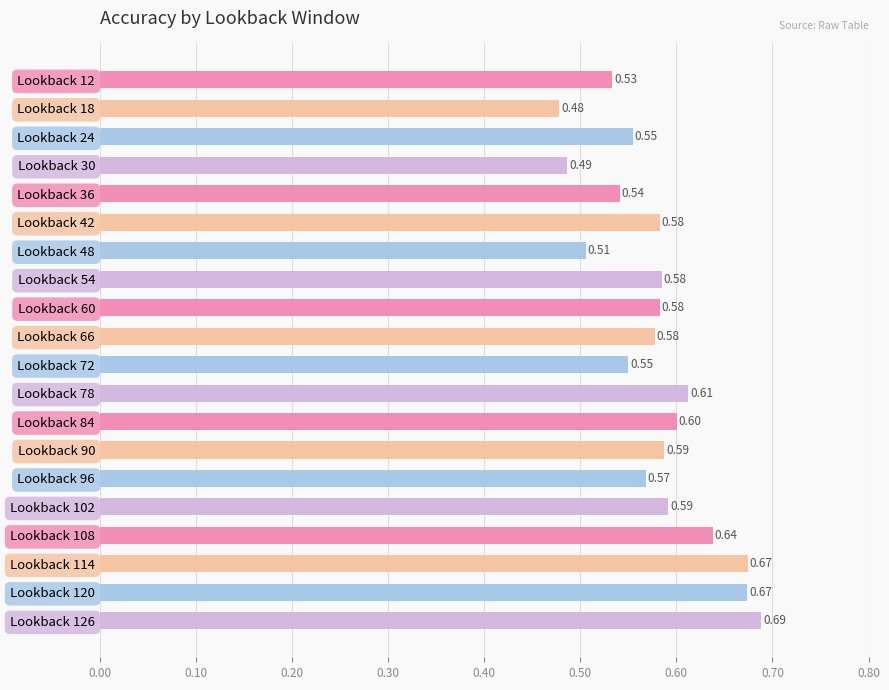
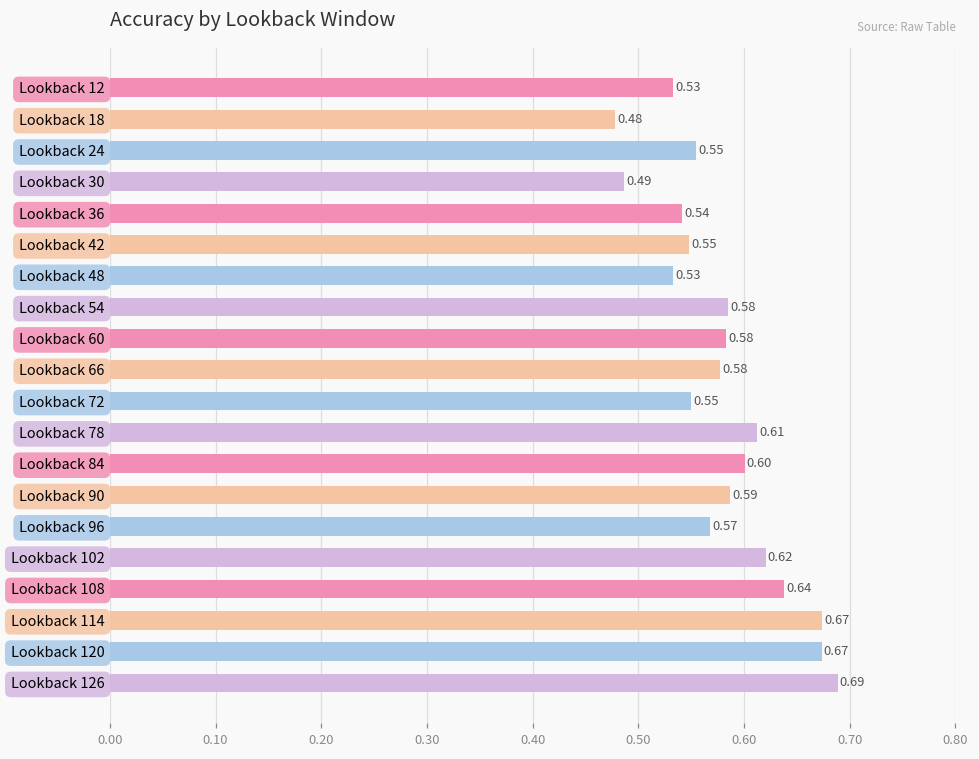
  {
    "Lookback 12": 0.53,
    "Lookback 18": 0.48,
    "Lookback 24": 0.55,
    "Lookback 30": 0.49,
    "Lookback 36": 0.54,
-   "Lookback 42": 0.58,
-   "Lookback 48": 0.51,
+   "Lookback 42": 0.55,
+   "Lookback 48": 0.53,
    "Lookback 54": 0.58,
    "Lookback 60": 0.58,
    "Lookback 66": 0.58,
    "Lookback 72": 0.55,
    "Lookback 78": 0.61,
    "Lookback 84": 0.60,
    "Lookback 90": 0.59,
    "Lookback 96": 0.57,
-   "Lookback 102": 0.59,
+   "Lookback 102": 0.62,
    "Lookback 108": 0.64,
    "Lookback 114": 0.67,
    "Lookback 120": 0.67,
    "Lookback 126": 0.69
  }
